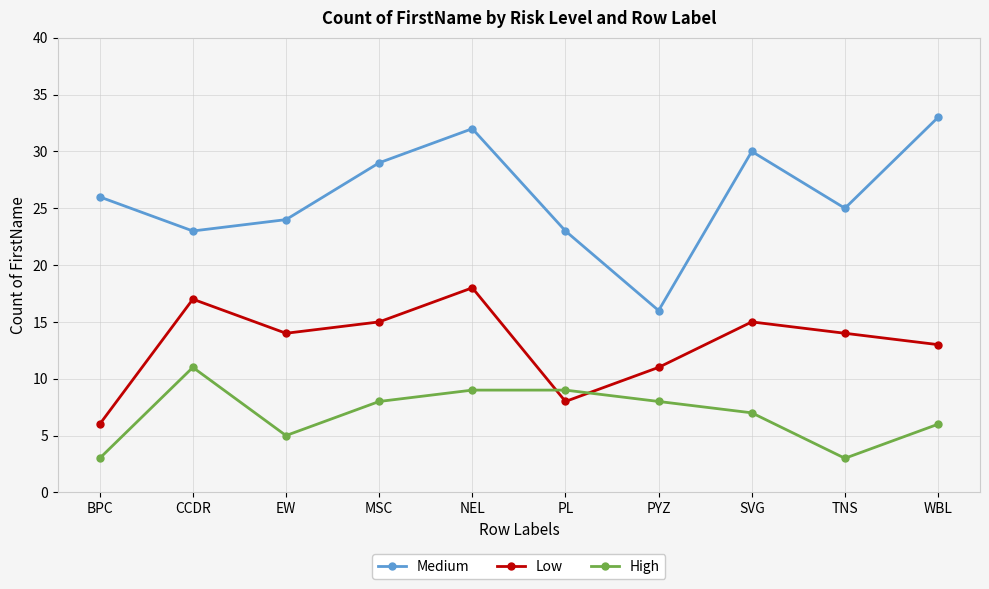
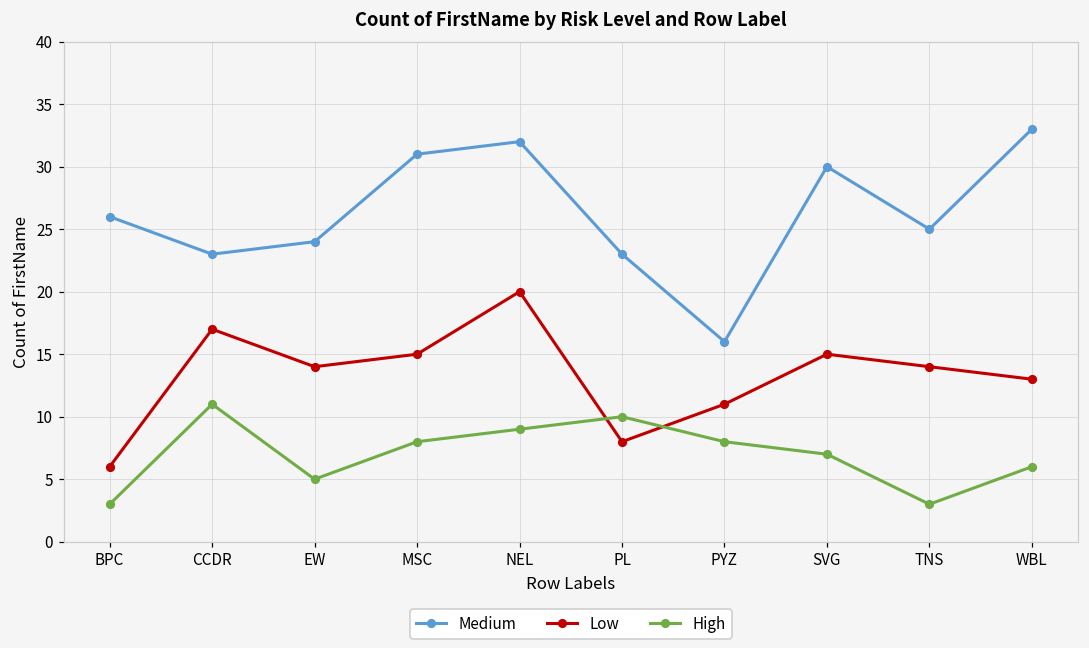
  {
    "Medium": {
      "BPC": 26,
      "CCDR": 23,
      "EW": 24,
-     "MSC": 29,
+     "MSC": 31,
      "NEL": 32,
      "PL": 23,
      "PYZ": 16,
      "SVG": 30,
      "TNS": 25,
      "WBL": 33
    },
    "Low": {
      "BPC": 6,
      "CCDR": 17,
      "EW": 14,
      "MSC": 15,
-     "NEL": 18,
+     "NEL": 20,
      "PL": 8,
      "PYZ": 11,
      "SVG": 15,
      "TNS": 14,
      "WBL": 13
    },
    "High": {
      "BPC": 3,
      "CCDR": 11,
      "EW": 5,
      "MSC": 8,
      "NEL": 9,
-     "PL": 9,
+     "PL": 10,
      "PYZ": 8,
      "SVG": 7,
      "TNS": 3,
      "WBL": 6
    }
  }
